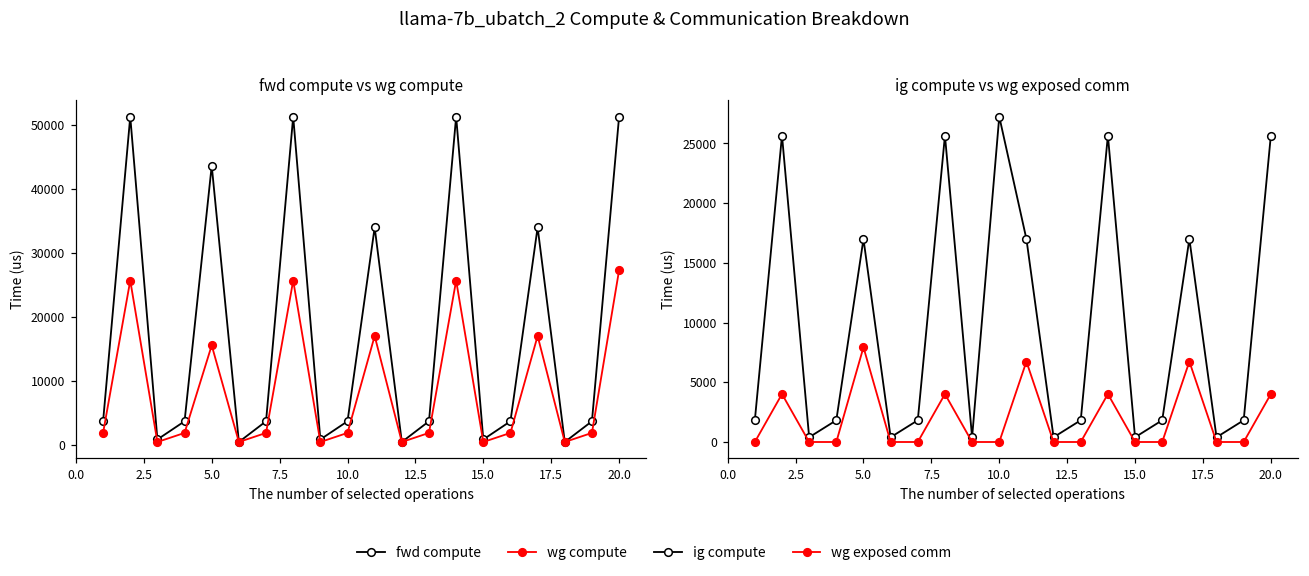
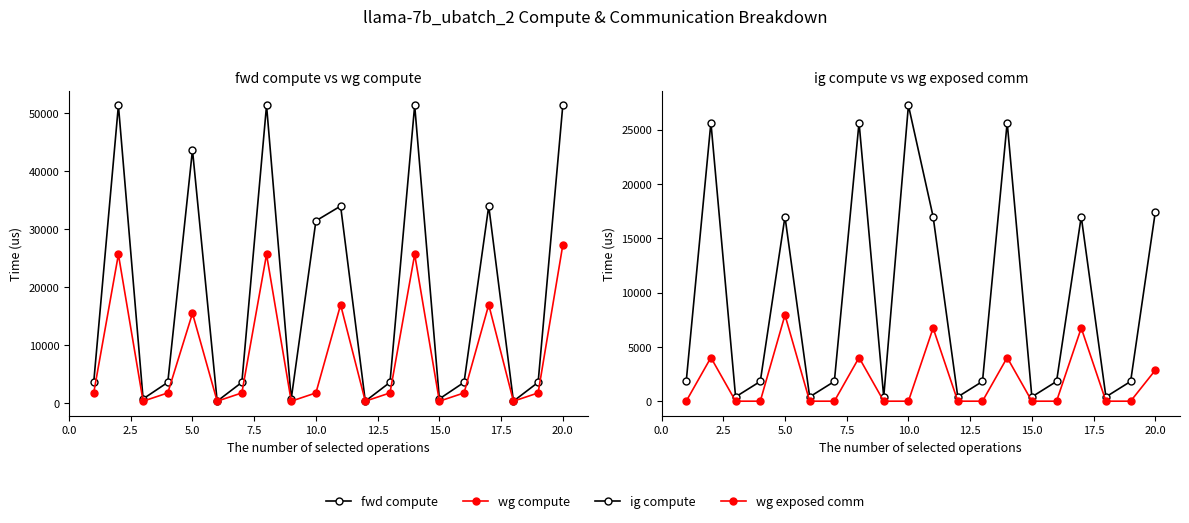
  {
    "fwd compute vs wg compute": {
      "fwd compute": {
        "5.0": 44000,
-       "10.0": 4000,
+       "10.0": 31000,
        "20.0": 51000
      },
      "wg compute": {
        "5.0": 16000,
        "10.0": 2000,
        "20.0": 27000
      }
    },
    "ig compute vs wg exposed comm": {
      "ig compute": {
        "5.0": 17000,
        "10.0": 27200,
        "15.0": 400,
-       "20.0": 25700
+       "20.0": 17400
      },
      "wg exposed comm": {
        "5.0": 7900,
        "10.0": 0,
        "15.0": 0,
-       "20.0": 4000
+       "20.0": 2900
      }
    }
  }
